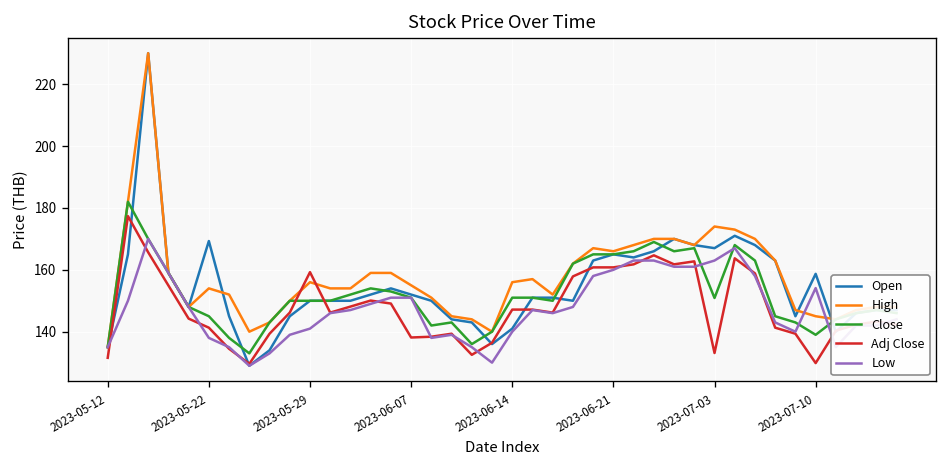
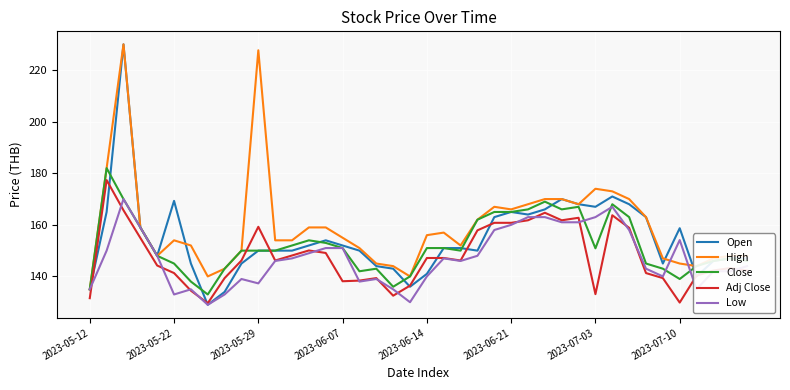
  {
    "Open": {
      "2023-05-22": 169,
      "2023-06-07": 152,
      "2023-06-14": 141,
      "2023-07-03": 167,
      "2023-07-10": 159
    },
    "High": {
      "2023-05-22": 154,
-     "2023-05-29": 156,
+     "2023-05-29": 228,
      "2023-06-07": 155,
      "2023-06-14": 156,
      "2023-06-21": 166,
      "2023-07-03": 174,
      "2023-07-10": 145
    },
    "Close": {
      "2023-05-22": 145,
      "2023-06-14": 151,
      "2023-07-03": 151,
      "2023-07-10": 139
    },
    "Adj Close": {
      "2023-05-12": 132,
      "2023-05-22": 141,
      "2023-05-29": 159,
      "2023-06-07": 138,
      "2023-06-14": 147,
      "2023-07-03": 133,
      "2023-07-10": 130
    },
    "Low": {
-     "2023-05-22": 138,
-     "2023-05-29": 141,
+     "2023-05-22": 133,
+     "2023-05-29": 137,
      "2023-06-14": 140,
      "2023-07-03": 163,
      "2023-07-10": 154
    }
  }
